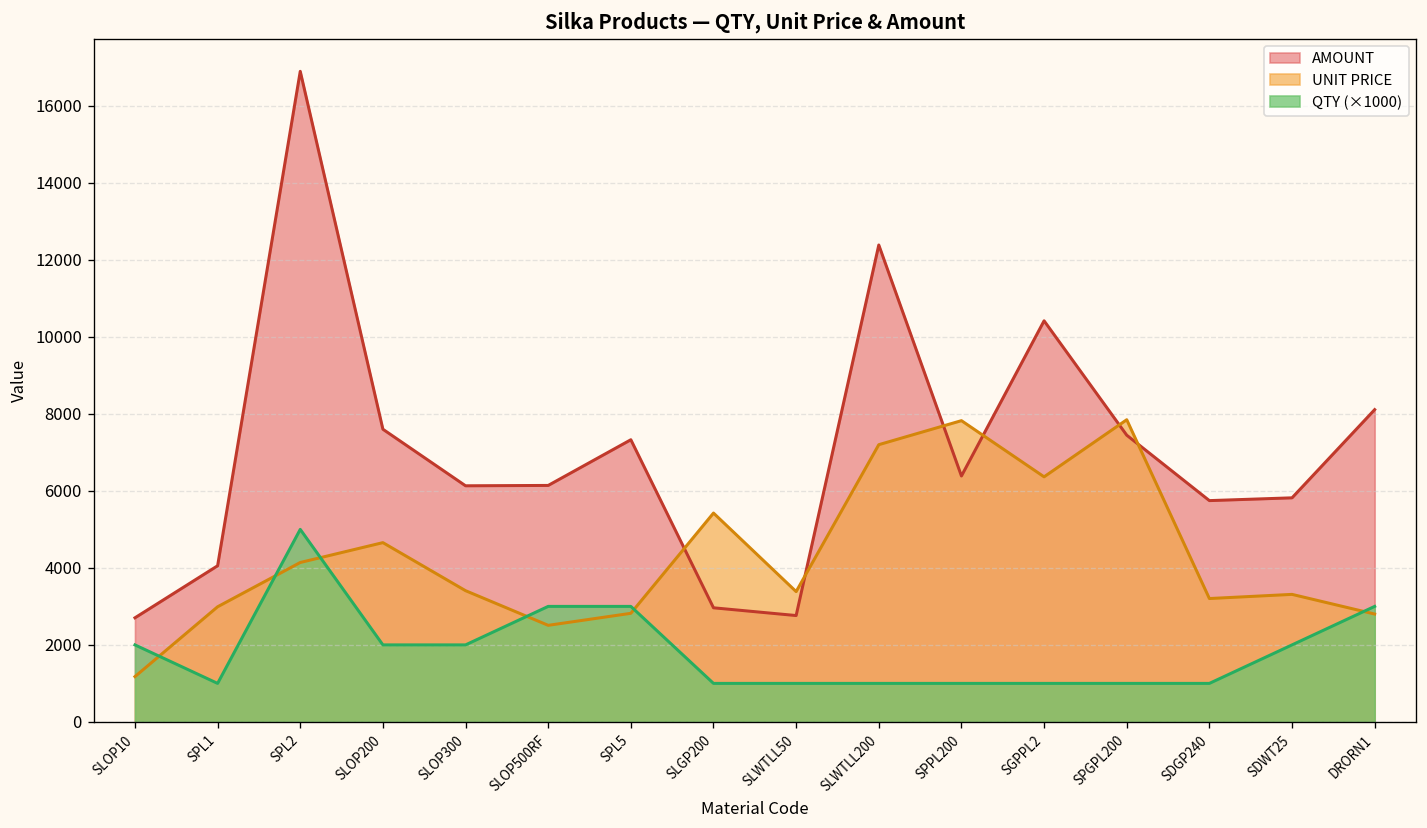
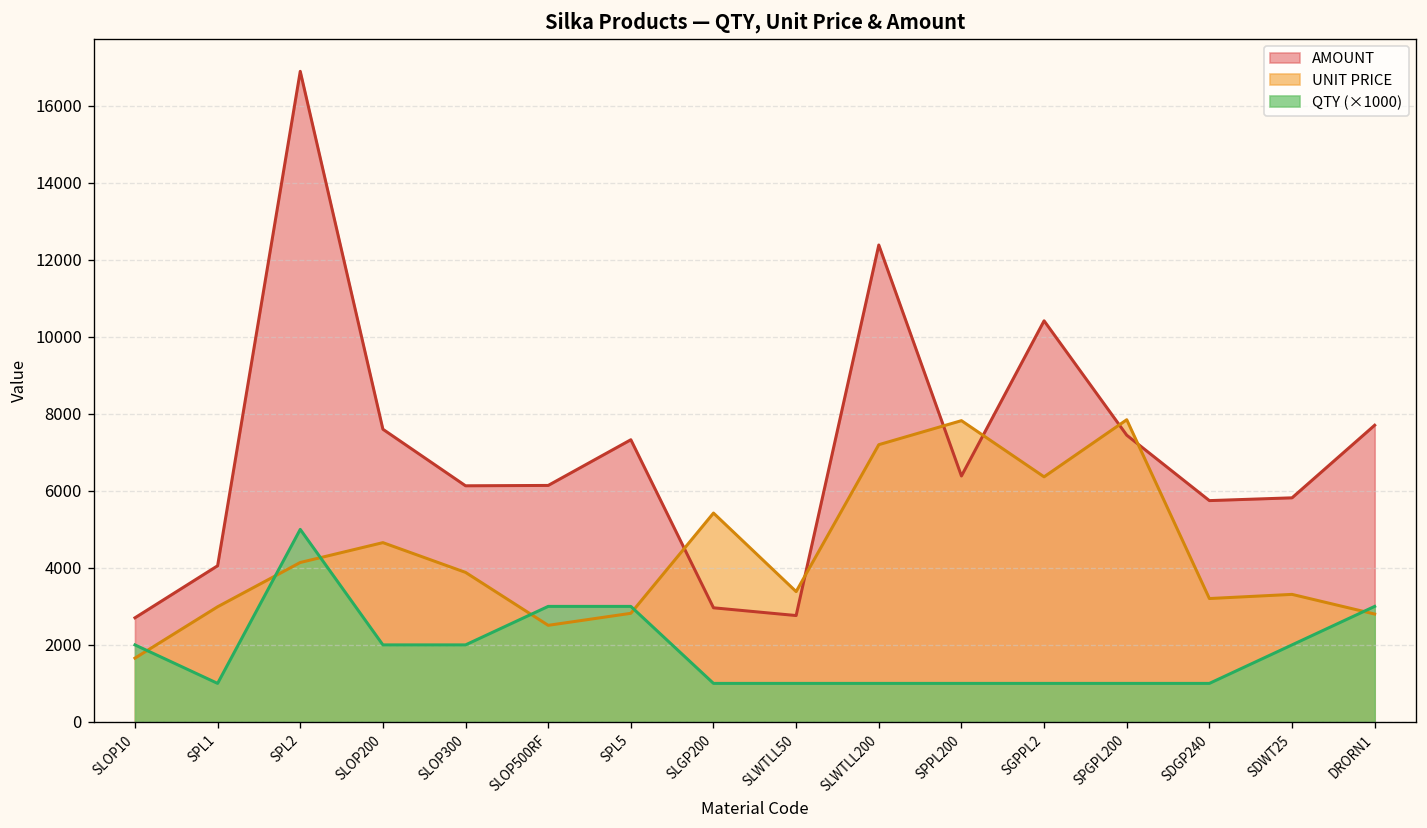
  {
    "AMOUNT": {
      "SLOP10": 2700,
      "SPL1": 4100,
      "SPL2": 16900,
      "SLOP200": 7600,
      "SLOP300": 6100,
      "SLOP500RF": 6100,
      "SPL5": 7300,
      "SLGP200": 3000,
      "SLWTLL50": 2800,
      "SLWTLL200": 12400,
      "SPPL200": 6400,
      "SGPPL2": 10400,
      "SPGPL200": 7400,
      "SDGP240": 5700,
      "SDWT25": 5800,
-     "DRORN1": 8100
+     "DRORN1": 7700
    },
    "UNIT PRICE": {
-     "SLOP10": 1200,
+     "SLOP10": 1700,
      "SPL1": 3000,
      "SPL2": 4100,
      "SLOP200": 4700,
-     "SLOP300": 3400,
+     "SLOP300": 3900,
      "SLOP500RF": 2500,
      "SPL5": 2800,
      "SLGP200": 5400,
      "SLWTLL50": 3400,
      "SLWTLL200": 7200,
      "SPPL200": 7800,
      "SGPPL2": 6400,
      "SPGPL200": 7800,
      "SDGP240": 3200,
      "SDWT25": 3300,
      "DRORN1": 2800
    },
    "QTY (×1000)": {
      "SLOP10": 2000,
      "SPL1": 1000,
      "SPL2": 5000,
      "SLOP200": 2000,
      "SLOP300": 2000,
      "SLOP500RF": 3000,
      "SPL5": 3000,
      "SLGP200": 1000,
      "SLWTLL50": 1000,
      "SLWTLL200": 1000,
      "SPPL200": 1000,
      "SGPPL2": 1000,
      "SPGPL200": 1000,
      "SDGP240": 1000,
      "SDWT25": 2000,
      "DRORN1": 3000
    }
  }
